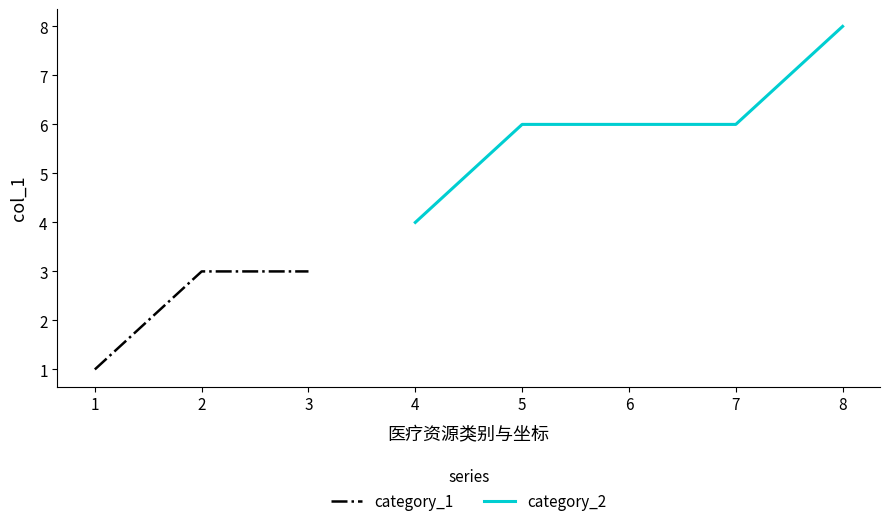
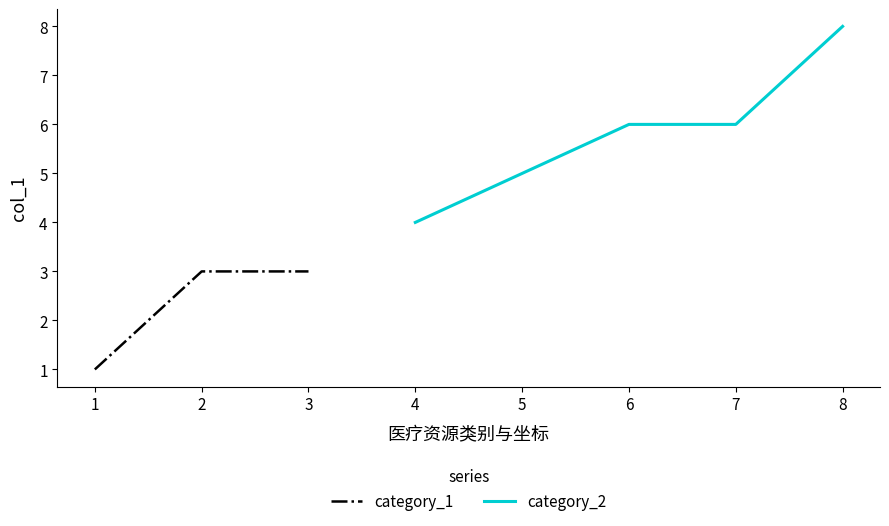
  {
    "category_1": {
      "1": 1,
      "2": 3,
      "3": 3
    },
    "category_2": {
      "4": 4,
-     "5": 6,
+     "5": 5,
      "6": 6,
      "7": 6,
      "8": 8
    }
  }
